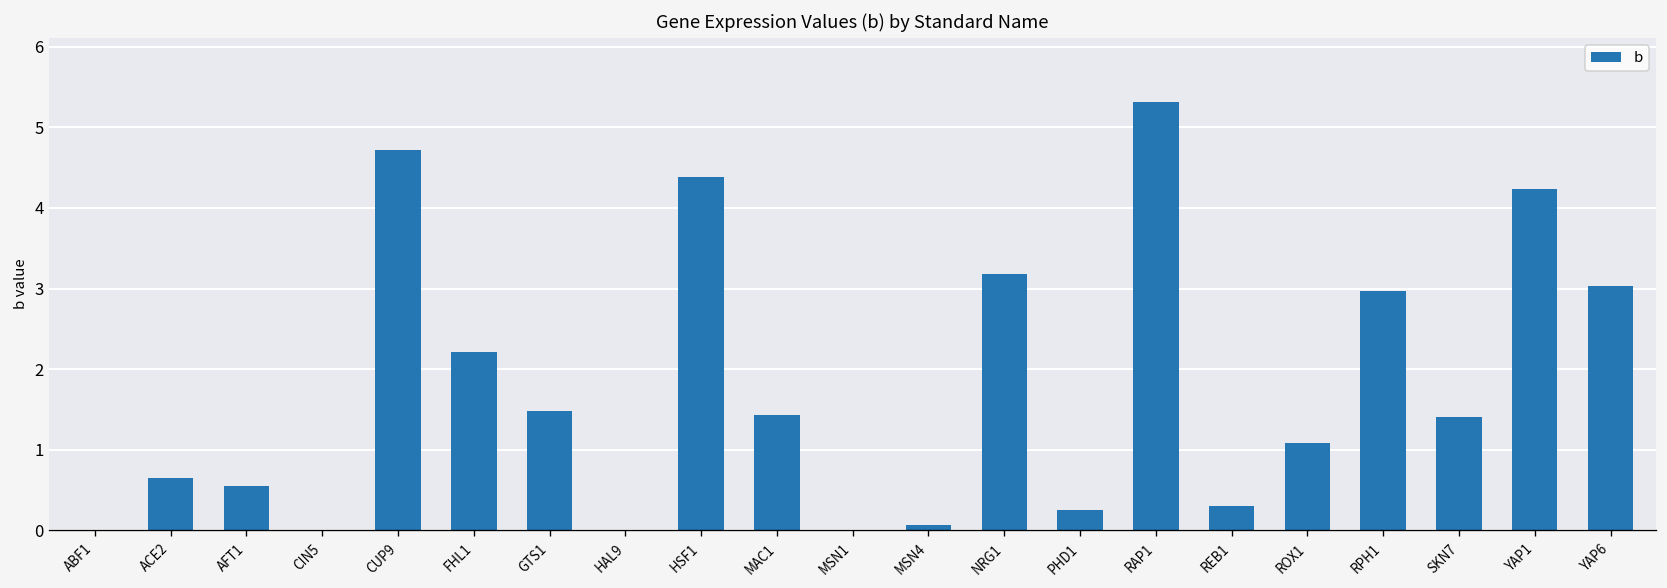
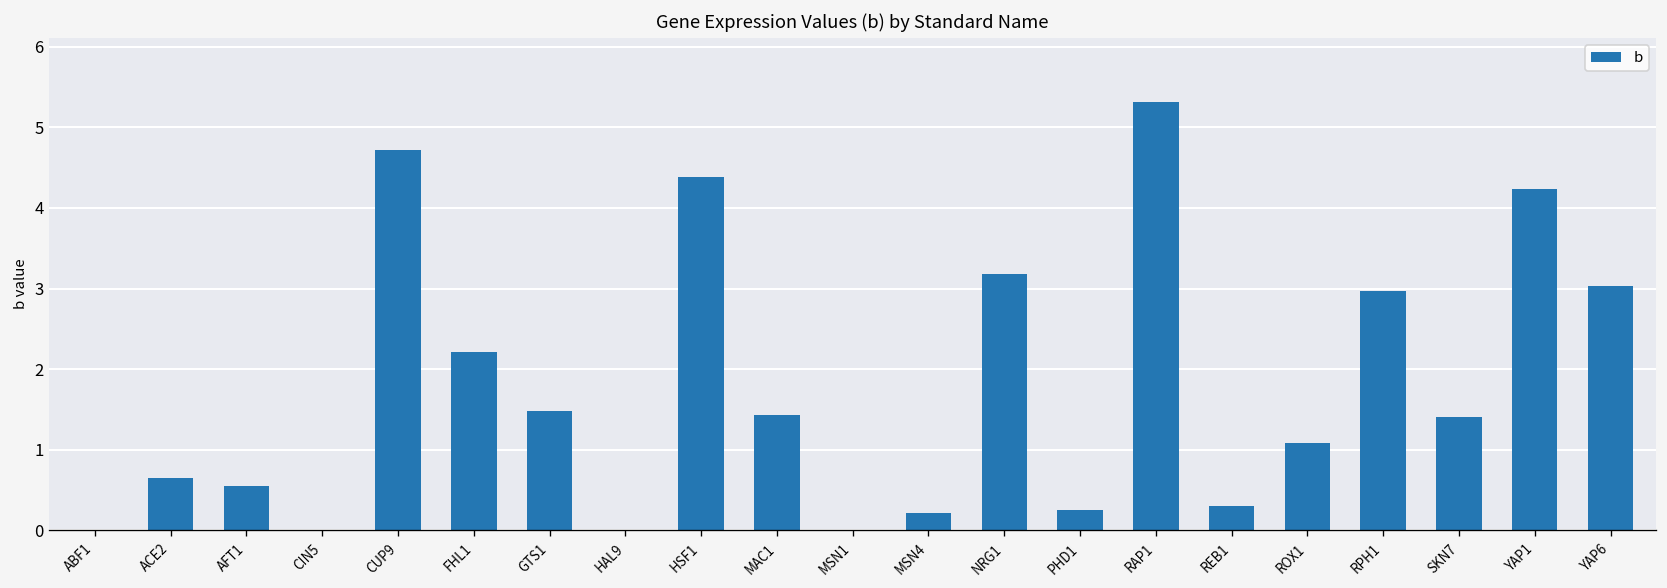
  {
    "ABF1": 0.0,
    "ACE2": 0.7,
    "AFT1": 0.6,
    "CIN5": 0.0,
    "CUP9": 4.7,
    "FHL1": 2.2,
    "GTS1": 1.5,
    "HAL9": 0.0,
    "HSF1": 4.4,
    "MAC1": 1.4,
    "MSN1": 0.0,
-   "MSN4": 0.1,
+   "MSN4": 0.2,
    "NRG1": 3.2,
    "PHD1": 0.3,
    "RAP1": 5.3,
    "REB1": 0.3,
    "ROX1": 1.1,
    "RPH1": 3.0,
    "SKN7": 1.4,
    "YAP1": 4.2,
    "YAP6": 3.0
  }
